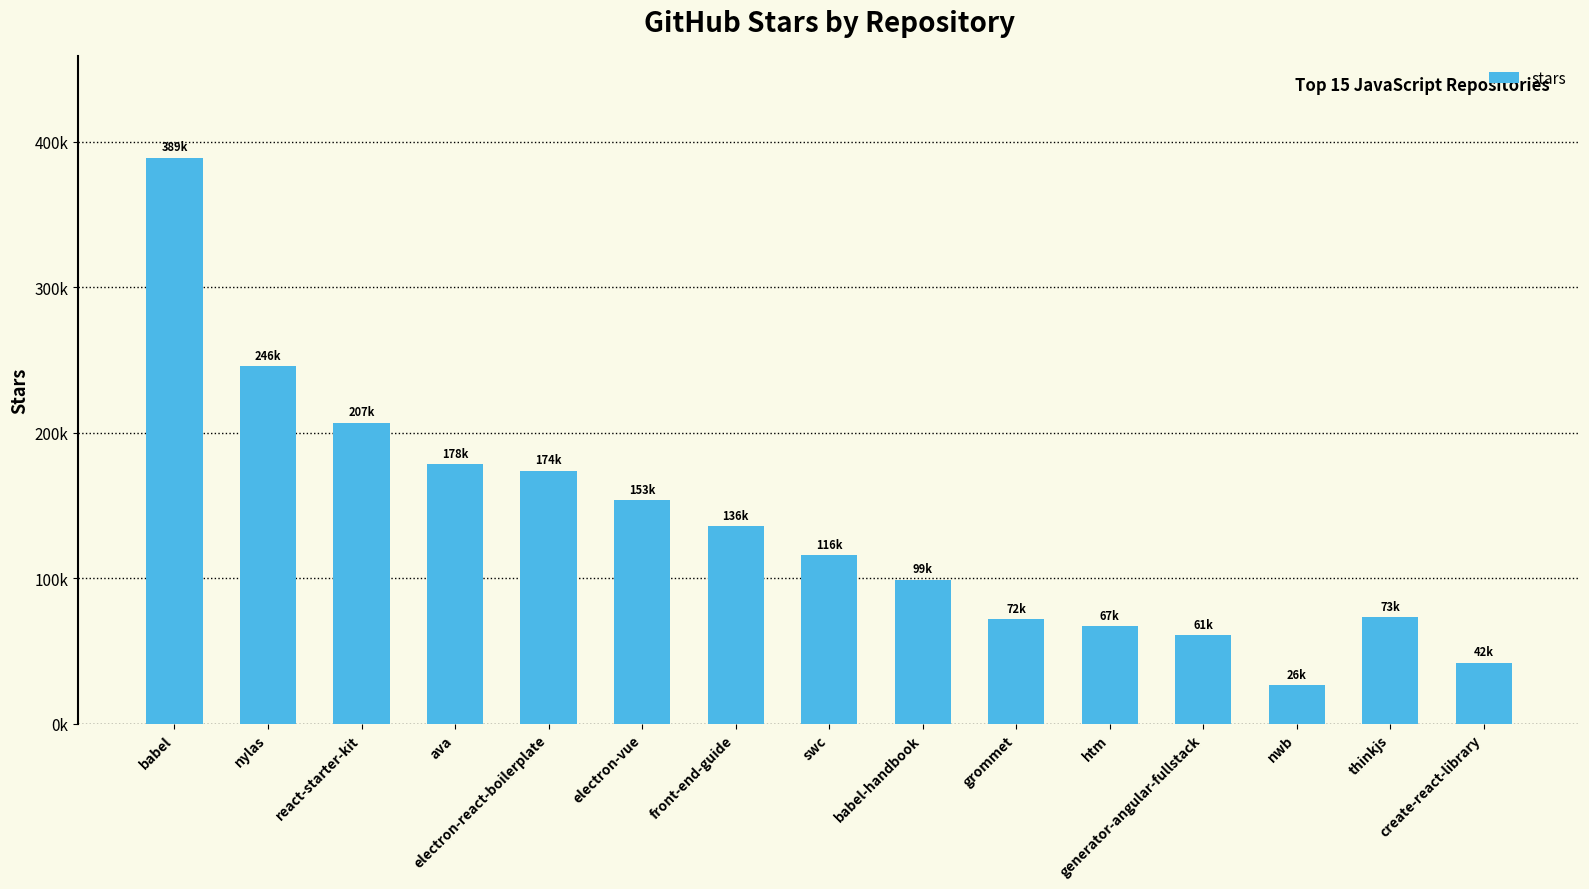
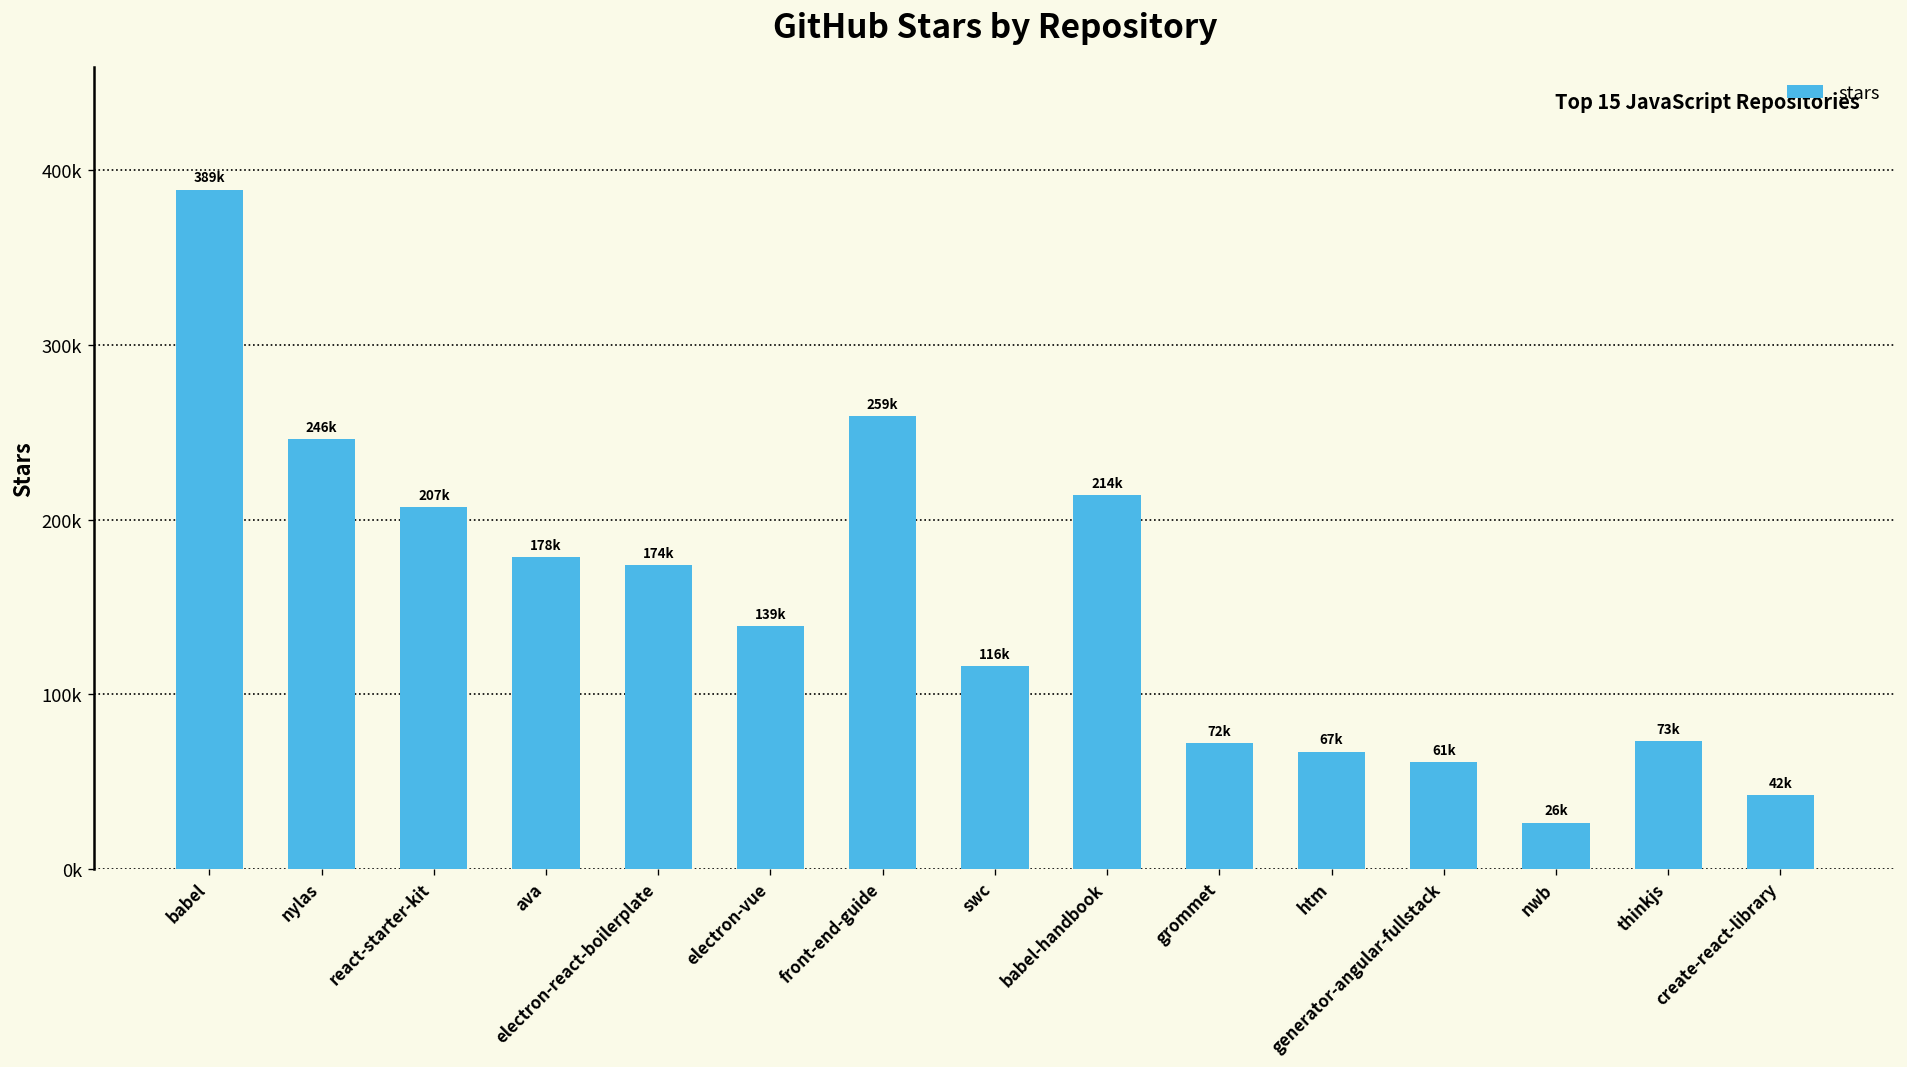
  {
    "babel": "389k",
    "nylas": "246k",
    "react-starter-kit": "207k",
    "ava": "178k",
    "electron-react-boilerplate": "174k",
-   "electron-vue": "153k",
-   "front-end-guide": "136k",
+   "electron-vue": "139k",
+   "front-end-guide": "259k",
    "swc": "116k",
-   "babel-handbook": "99k",
+   "babel-handbook": "214k",
    "grommet": "72k",
    "htm": "67k",
    "generator-angular-fullstack": "61k",
    "nwb": "26k",
    "thinkjs": "73k",
    "create-react-library": "42k"
  }
